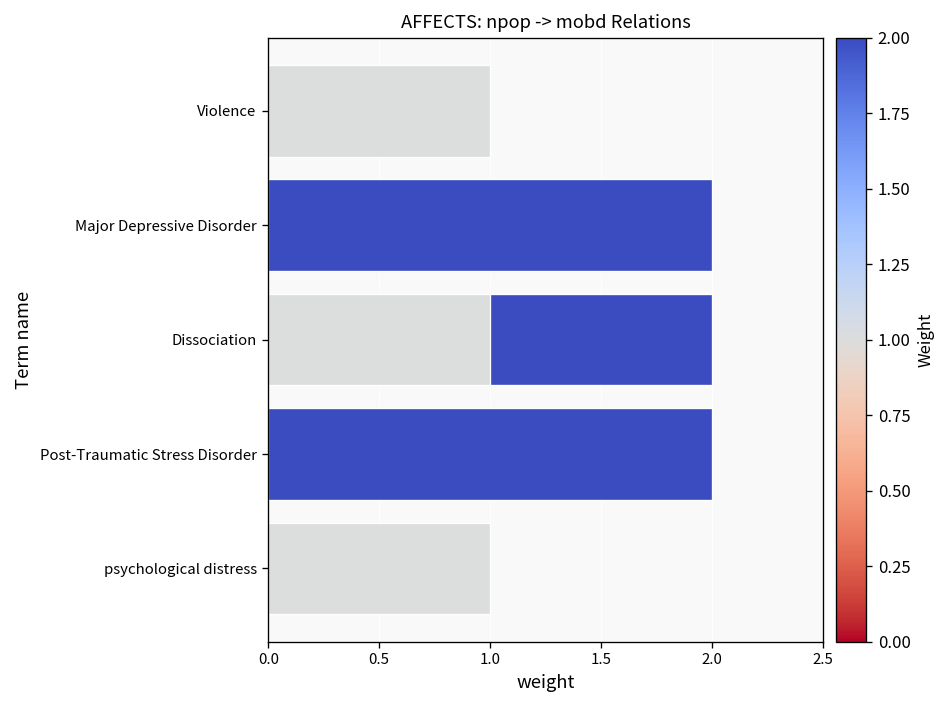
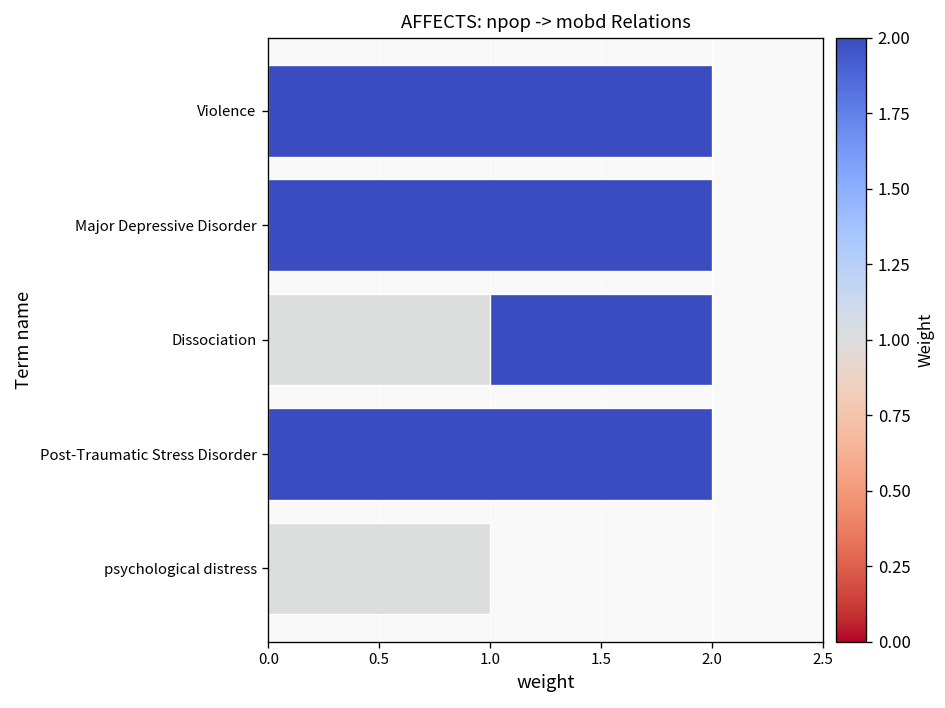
  {
-   "Violence": 1,
+   "Violence": 2,
    "Major Depressive Disorder": 2,
    "Post-Traumatic Stress Disorder": 2,
    "psychological distress": 1
  }
